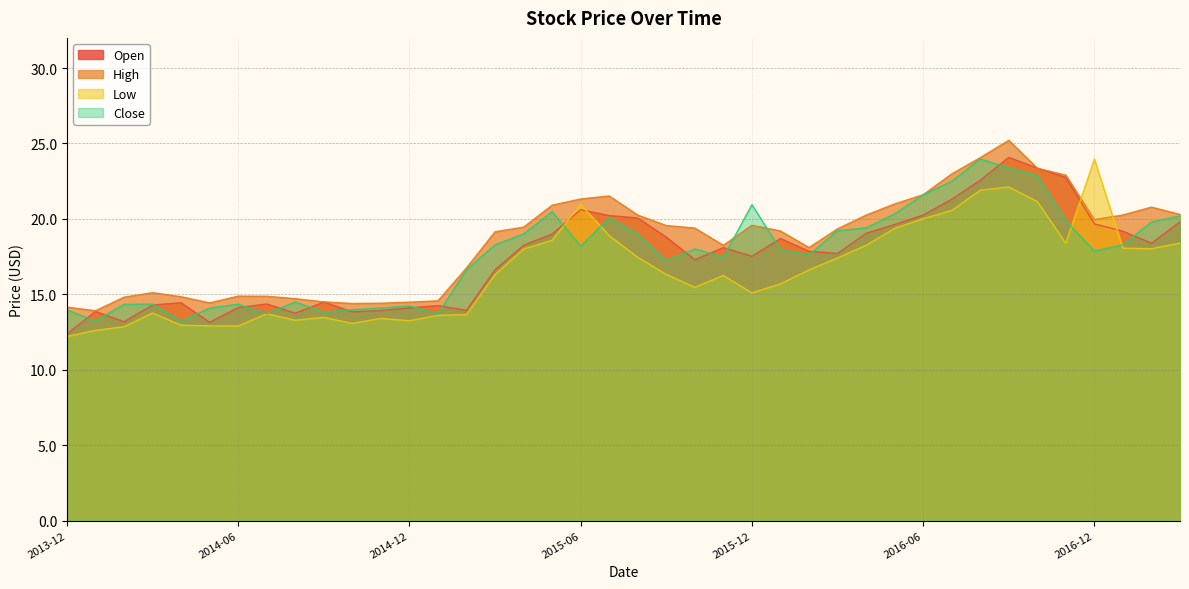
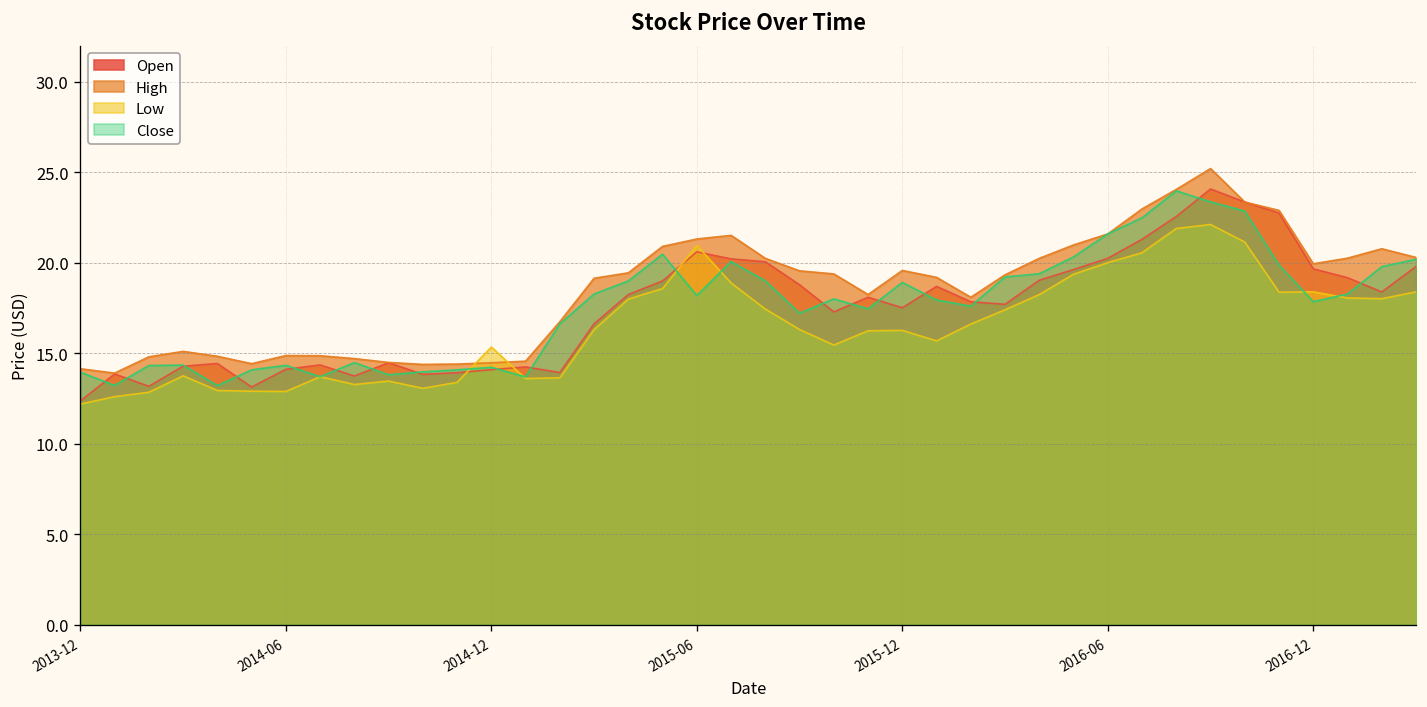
  {
    "Low": {
      "2014-06": 12.9,
-     "2014-12": 13.3,
+     "2014-12": 15.4,
      "2015-06": 21.0,
-     "2015-12": 15.1,
+     "2015-12": 16.3,
      "2016-06": 20.0,
-     "2016-12": 24.0
+     "2016-12": 18.4
    },
    "Close": {
      "2013-12": 14.0,
      "2014-06": 14.3,
      "2015-06": 18.2,
-     "2015-12": 20.9,
+     "2015-12": 18.9,
      "2016-12": 17.9
    }
  }
